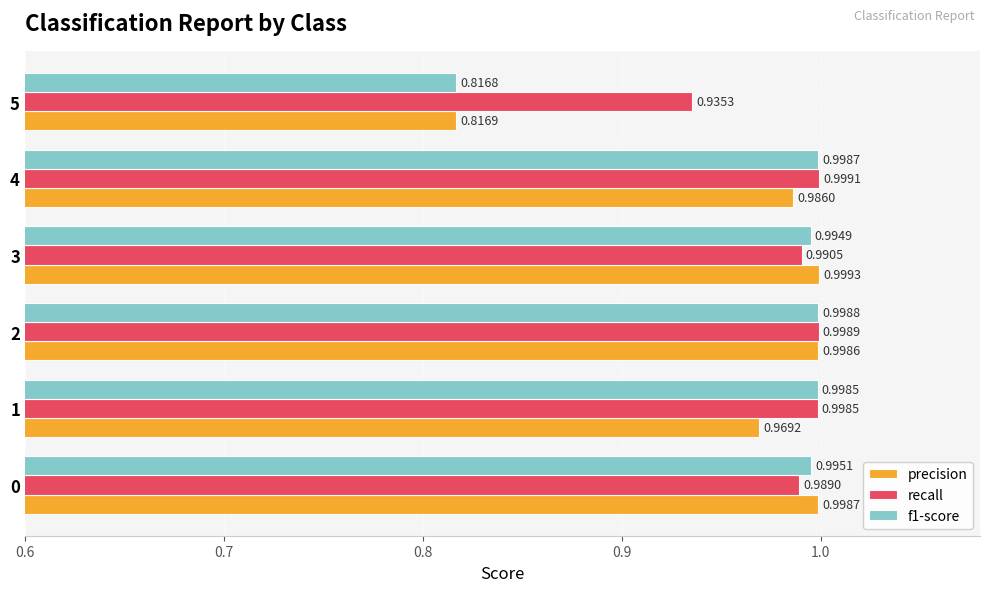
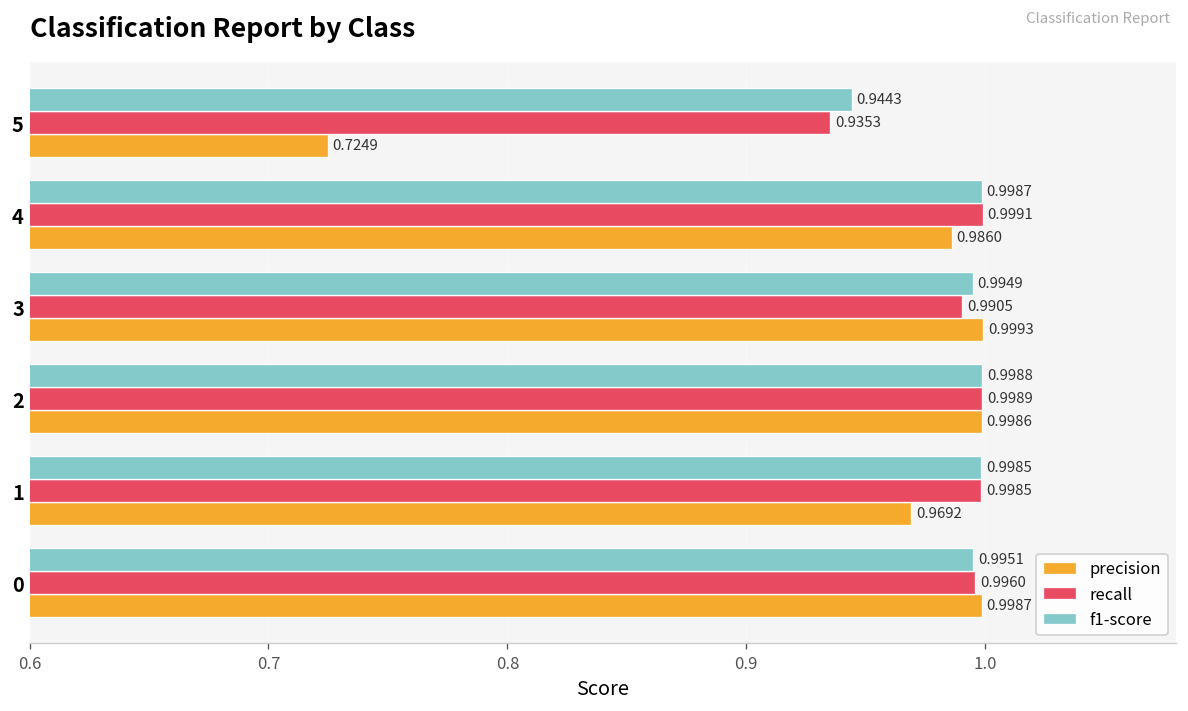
  {
    "precision": {
-     "5": 0.8169,
+     "5": 0.7249,
      "4": 0.9860,
      "3": 0.9993,
      "2": 0.9986,
      "1": 0.9692,
      "0": 0.9987
    },
    "recall": {
      "5": 0.9353,
      "4": 0.9991,
      "3": 0.9905,
      "2": 0.9989,
      "1": 0.9985,
-     "0": 0.9890
+     "0": 0.9960
    },
    "f1-score": {
-     "5": 0.8168,
+     "5": 0.9443,
      "4": 0.9987,
      "3": 0.9949,
      "2": 0.9988,
      "1": 0.9985,
      "0": 0.9951
    }
  }
